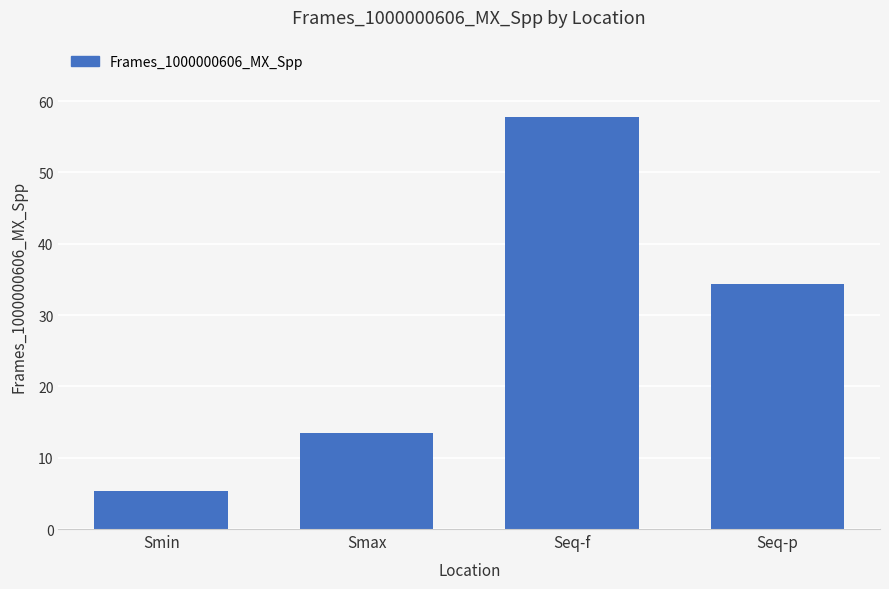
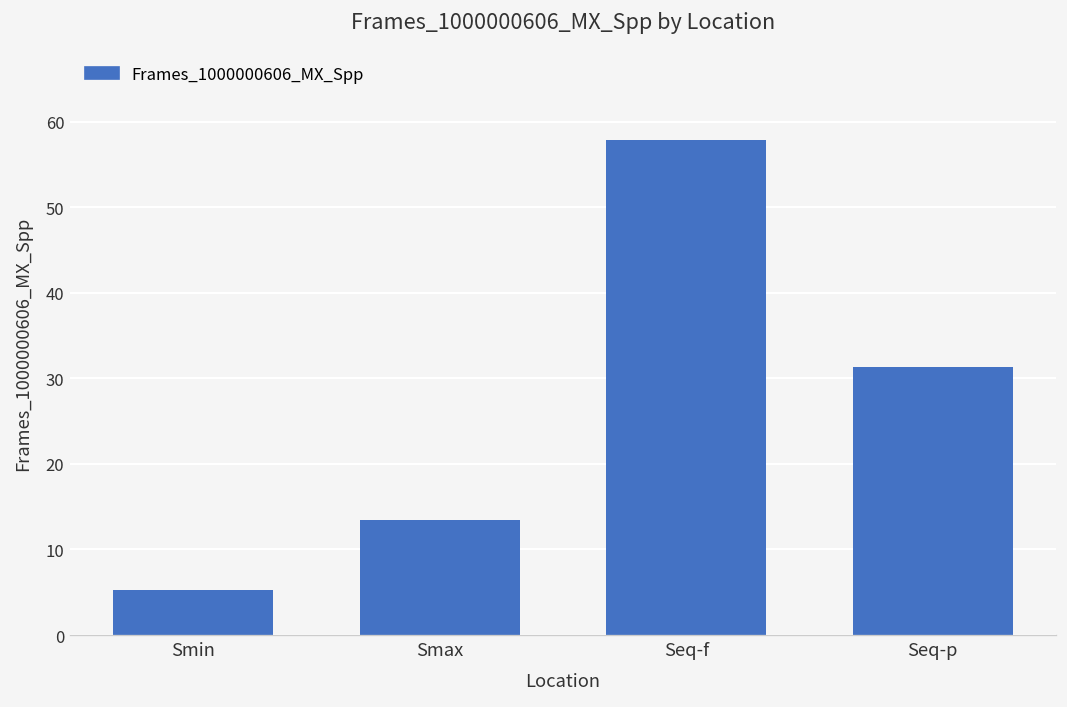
  {
    "Smin": 5,
    "Smax": 13,
    "Seq-f": 58,
-   "Seq-p": 34
+   "Seq-p": 31
  }
